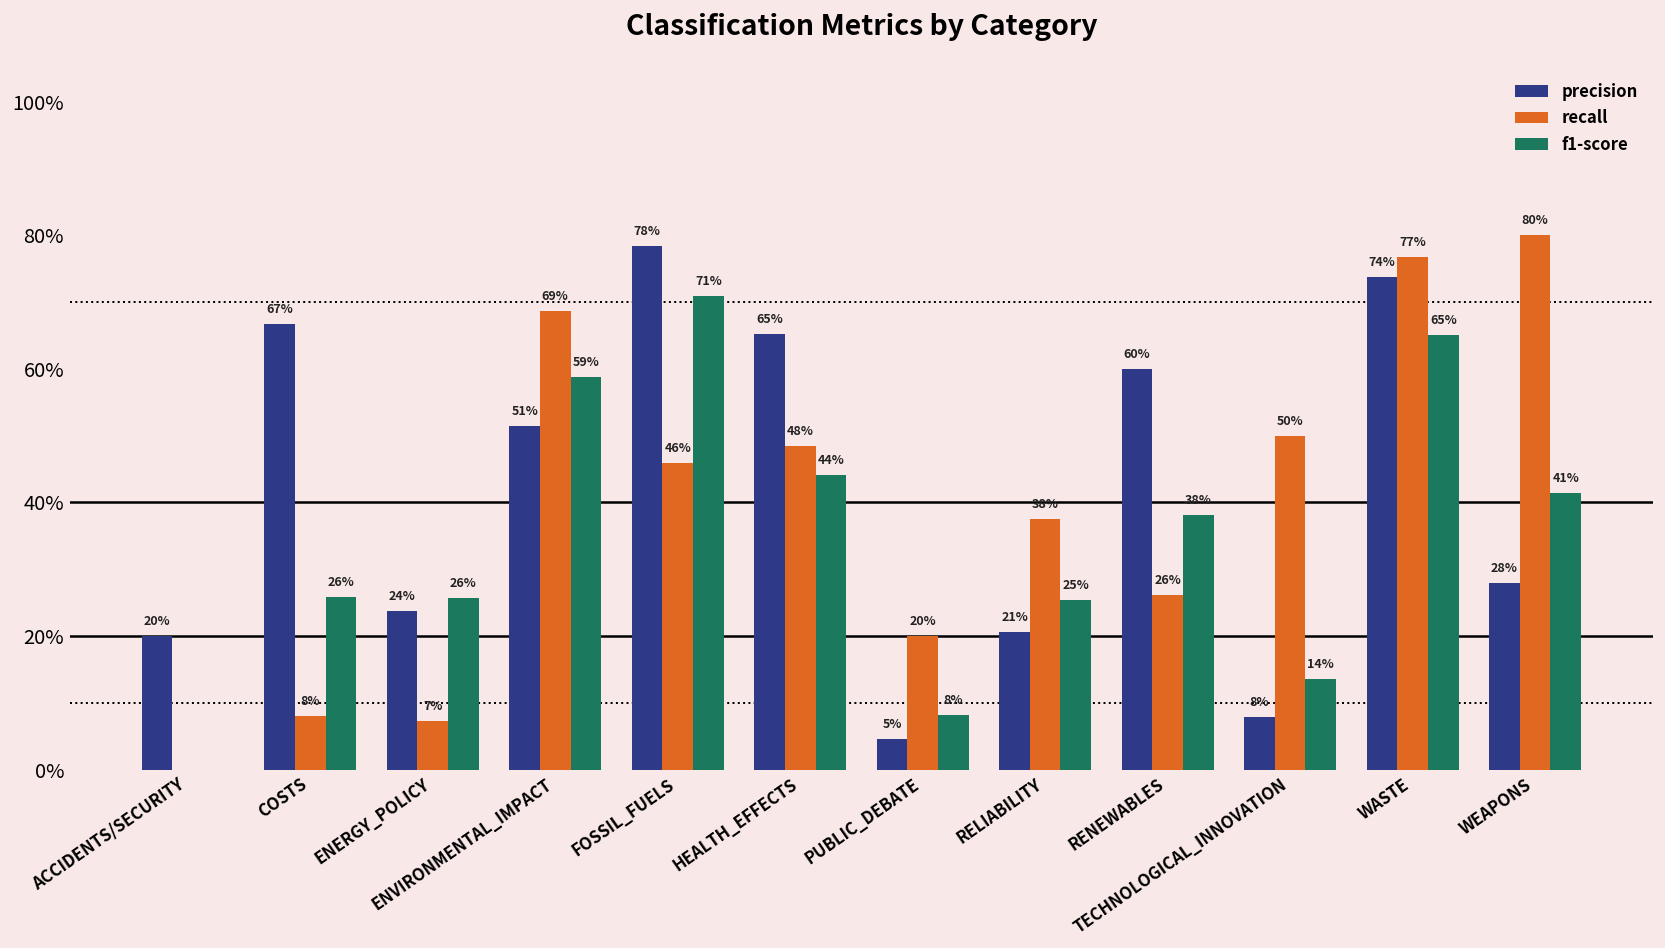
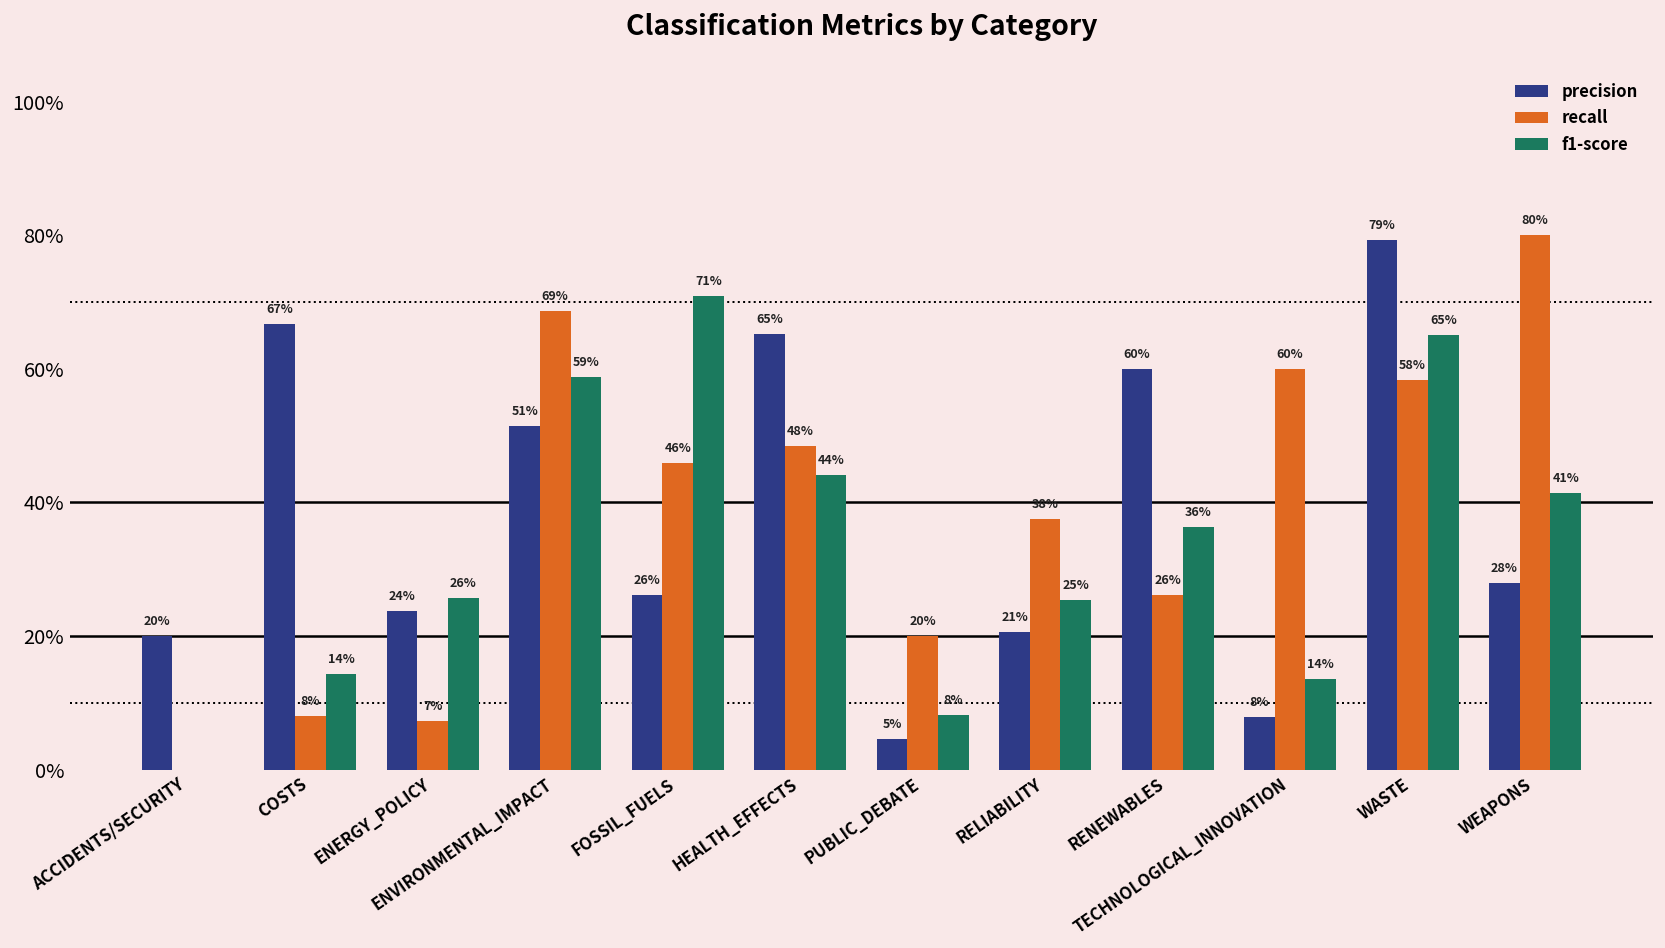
  {
    "precision": {
      "ACCIDENTS/SECURITY": "20%",
      "COSTS": "67%",
      "ENERGY_POLICY": "24%",
      "ENVIRONMENTAL_IMPACT": "51%",
-     "FOSSIL_FUELS": "78%",
+     "FOSSIL_FUELS": "26%",
      "HEALTH_EFFECTS": "65%",
      "PUBLIC_DEBATE": "5%",
      "RELIABILITY": "21%",
      "RENEWABLES": "60%",
      "TECHNOLOGICAL_INNOVATION": "8%",
-     "WASTE": "74%",
+     "WASTE": "79%",
      "WEAPONS": "28%"
    },
    "recall": {
      "COSTS": "8%",
      "ENERGY_POLICY": "7%",
      "ENVIRONMENTAL_IMPACT": "69%",
      "FOSSIL_FUELS": "46%",
      "HEALTH_EFFECTS": "48%",
      "PUBLIC_DEBATE": "20%",
      "RELIABILITY": "38%",
      "RENEWABLES": "26%",
-     "TECHNOLOGICAL_INNOVATION": "50%",
-     "WASTE": "77%",
+     "TECHNOLOGICAL_INNOVATION": "60%",
+     "WASTE": "58%",
      "WEAPONS": "80%"
    },
    "f1-score": {
-     "COSTS": "26%",
+     "COSTS": "14%",
      "ENERGY_POLICY": "26%",
      "ENVIRONMENTAL_IMPACT": "59%",
      "FOSSIL_FUELS": "71%",
      "HEALTH_EFFECTS": "44%",
      "PUBLIC_DEBATE": "8%",
      "RELIABILITY": "25%",
-     "RENEWABLES": "38%",
+     "RENEWABLES": "36%",
      "TECHNOLOGICAL_INNOVATION": "14%",
      "WASTE": "65%",
      "WEAPONS": "41%"
    }
  }
